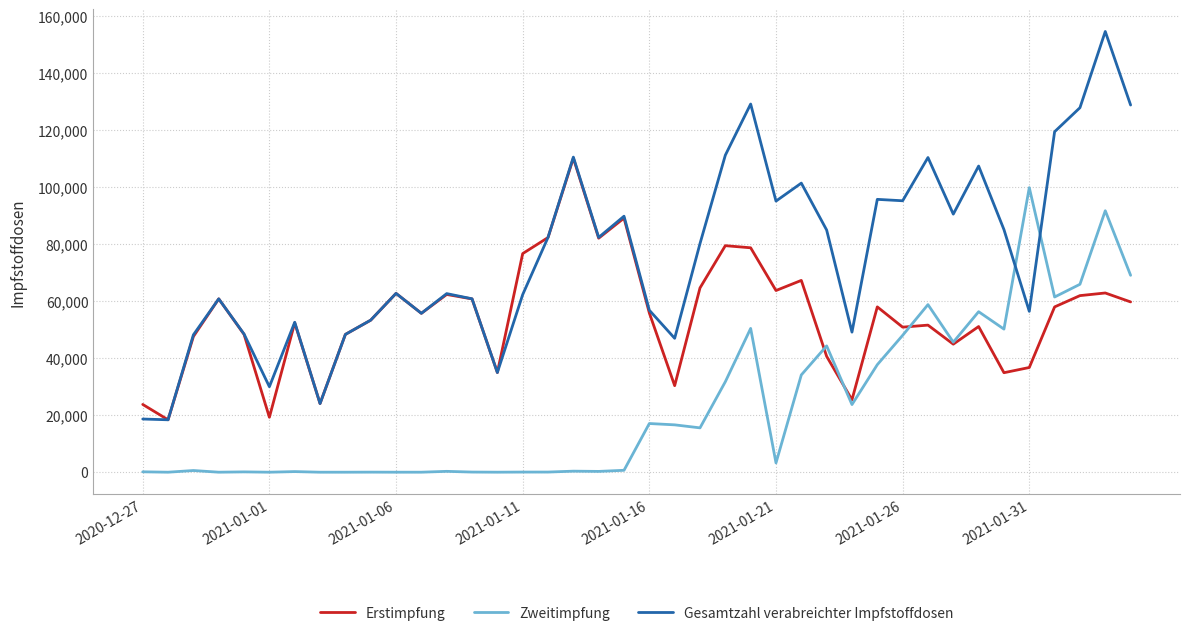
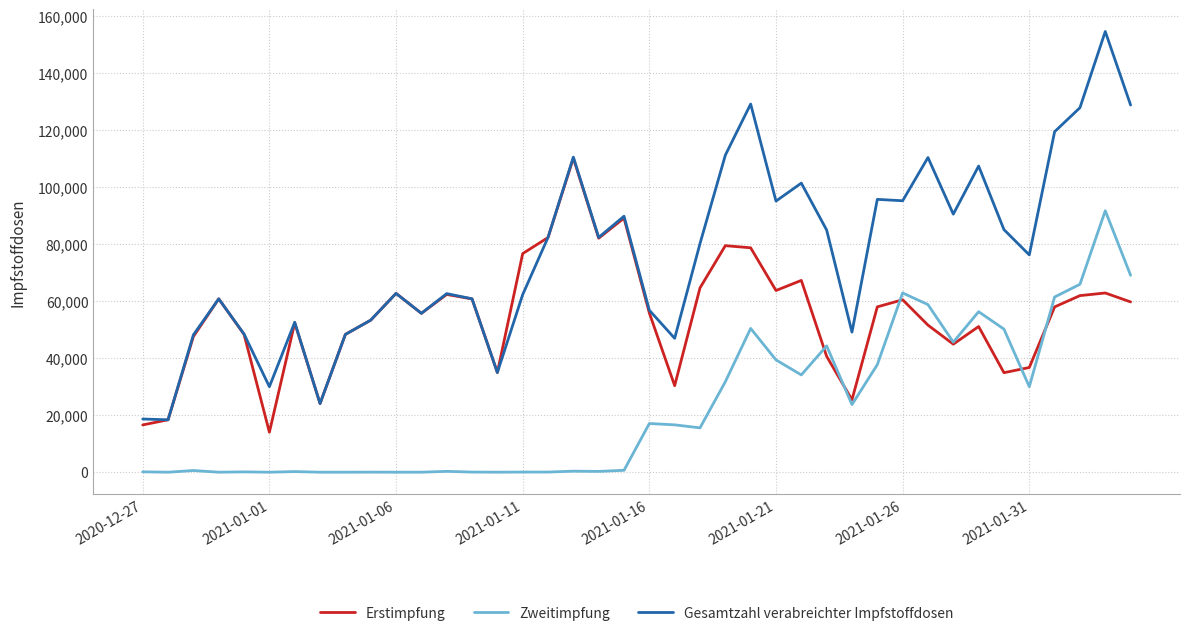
  {
    "Erstimpfung": {
-     "2020-12-27": "24,000",
-     "2021-01-01": "19,000",
+     "2020-12-27": "17,000",
+     "2021-01-01": "14,000",
      "2021-01-11": "77,000",
      "2021-01-16": "56,000",
      "2021-01-21": "64,000",
-     "2021-01-26": "51,000",
+     "2021-01-26": "61,000",
      "2021-01-31": "37,000"
    },
    "Zweitimpfung": {
      "2020-12-27": "0",
      "2021-01-01": "0",
      "2021-01-06": "0",
      "2021-01-11": "0",
      "2021-01-16": "17,000",
-     "2021-01-21": "3,000",
-     "2021-01-26": "48,000",
-     "2021-01-31": "100,000"
+     "2021-01-21": "39,000",
+     "2021-01-26": "63,000",
+     "2021-01-31": "30,000"
    },
    "Gesamtzahl verabreichter Impfstoffdosen": {
      "2020-12-27": "19,000",
      "2021-01-01": "30,000",
      "2021-01-11": "62,000",
      "2021-01-16": "57,000",
      "2021-01-21": "95,000",
      "2021-01-26": "95,000",
-     "2021-01-31": "56,000"
+     "2021-01-31": "76,000"
    }
  }
